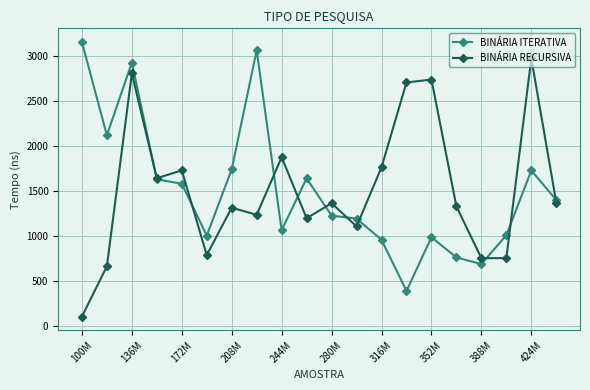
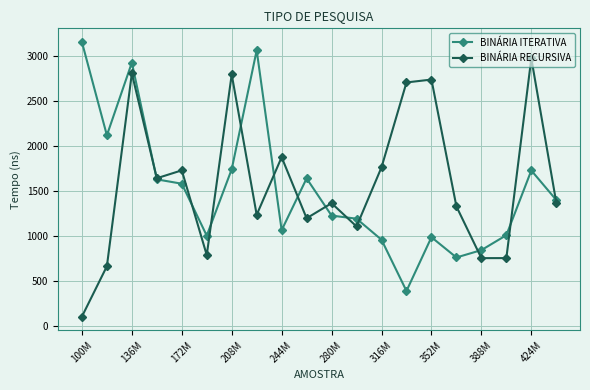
  {
    "BINÁRIA ITERATIVA": {
      "100M": 3200,
      "136M": 2900,
      "172M": 1600,
      "208M": 1700,
      "244M": 1100,
      "280M": 1200,
      "316M": 1000,
      "352M": 1000,
-     "388M": 700,
+     "388M": 800,
      "424M": 1700
    },
    "BINÁRIA RECURSIVA": {
      "100M": 100,
      "136M": 2800,
      "172M": 1700,
-     "208M": 1300,
+     "208M": 2800,
      "244M": 1900,
      "280M": 1400,
      "316M": 1800,
      "352M": 2700,
      "388M": 800
    }
  }
